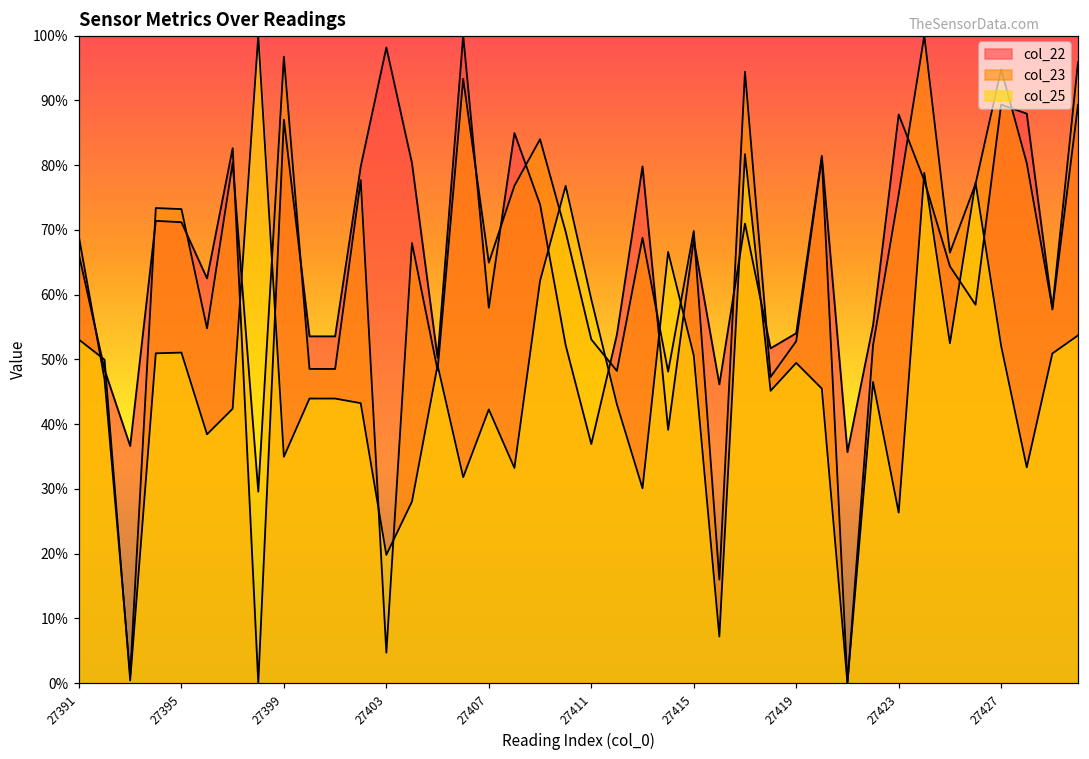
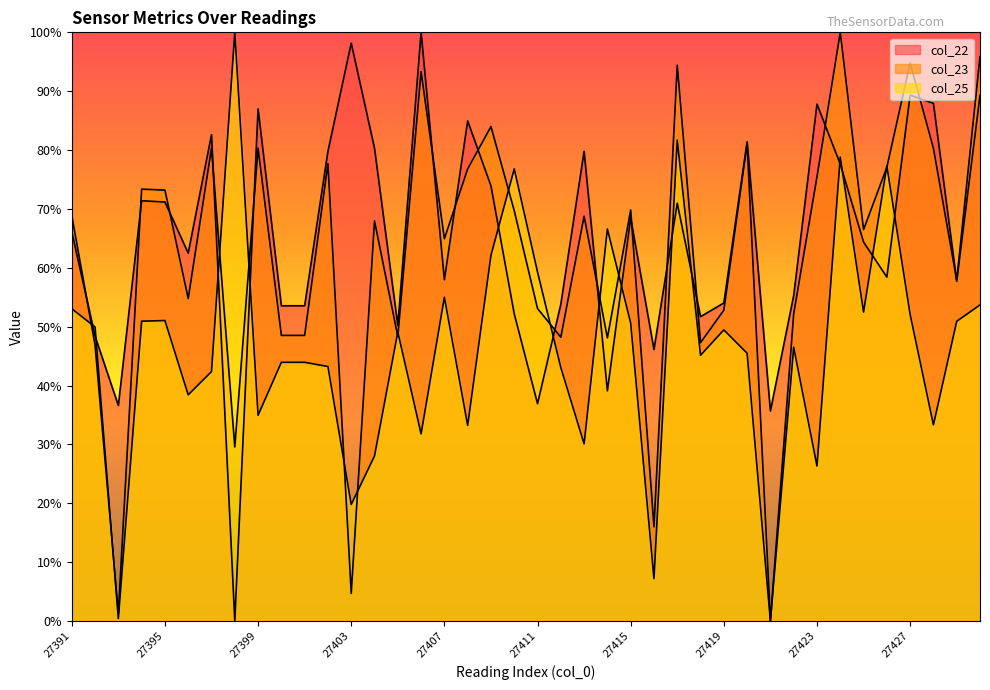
  {
    "col_22": {
      "27391": "66%",
      "27395": "71%",
      "27399": "87%",
      "27403": "98%",
      "27407": "58%",
      "27411": "37%",
      "27415": "68%",
      "27419": "54%",
      "27423": "88%"
    },
    "col_23": {
      "27391": "69%",
      "27395": "73%",
-     "27399": "97%",
+     "27399": "80%",
      "27403": "5%",
      "27407": "65%",
      "27411": "53%",
      "27415": "70%",
      "27419": "53%",
      "27423": "75%"
    },
    "col_25": {
      "27391": "53%",
      "27395": "51%",
      "27399": "35%",
      "27403": "20%",
-     "27407": "42%",
+     "27407": "55%",
      "27411": "59%",
      "27415": "51%",
      "27419": "49%",
      "27423": "26%",
      "27427": "52%"
    }
  }
